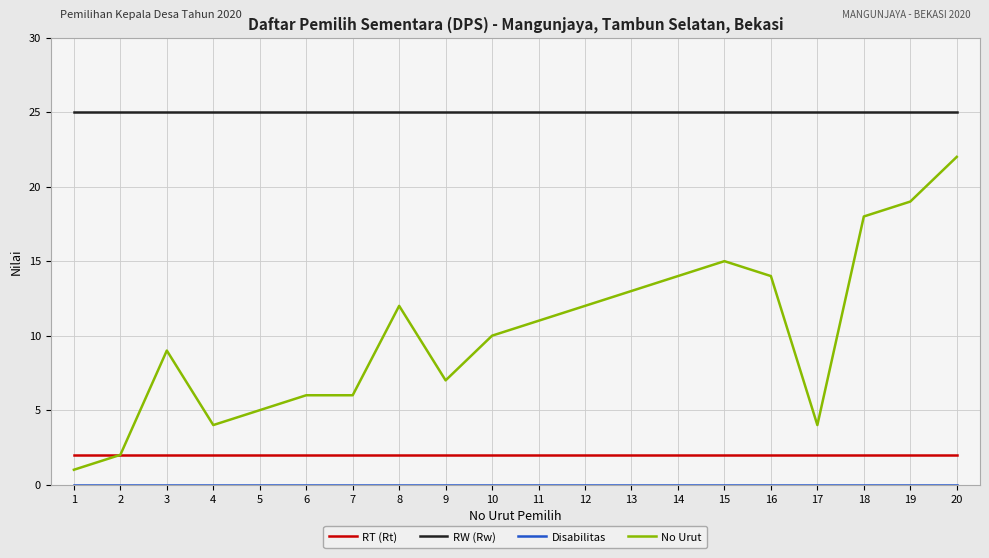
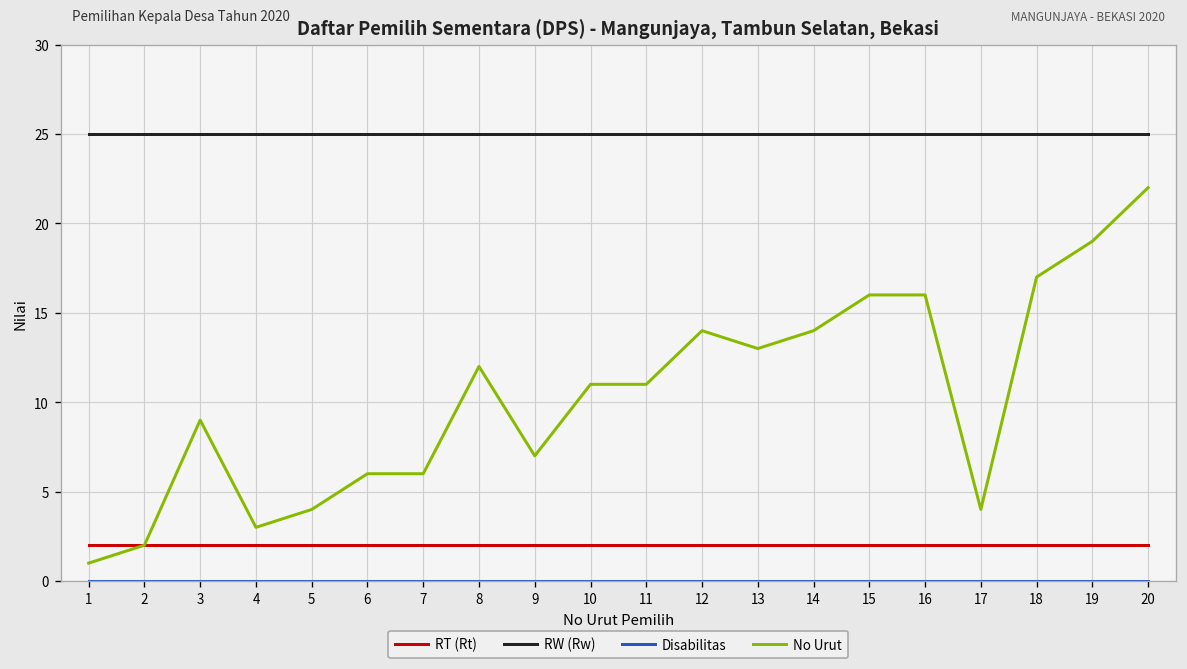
  {
    "RT (Rt)": {
      "1": 2,
      "3": 2,
      "4": 2,
      "5": 2,
      "6": 2,
      "7": 2,
      "8": 2,
      "9": 2,
      "10": 2,
      "11": 2,
      "12": 2,
      "13": 2,
      "14": 2,
      "15": 2,
      "16": 2,
      "17": 2,
      "18": 2,
      "19": 2,
      "20": 2
    },
    "RW (Rw)": {
      "1": 25,
      "2": 25,
      "3": 25,
      "4": 25,
      "5": 25,
      "6": 25,
      "7": 25,
      "8": 25,
      "9": 25,
      "10": 25,
      "11": 25,
      "12": 25,
      "13": 25,
      "14": 25,
      "15": 25,
      "16": 25,
      "17": 25,
      "18": 25,
      "19": 25,
      "20": 25
    },
    "Disabilitas": {
      "1": 0,
      "2": 0,
      "3": 0,
      "4": 0,
      "5": 0,
      "6": 0,
      "7": 0,
      "8": 0,
      "9": 0,
      "10": 0,
      "11": 0,
      "12": 0,
      "13": 0,
      "14": 0,
      "15": 0,
      "16": 0,
      "17": 0,
      "18": 0,
      "19": 0,
      "20": 0
    },
    "No Urut": {
      "1": 1,
      "3": 9,
-     "4": 4,
-     "5": 5,
+     "4": 3,
+     "5": 4,
      "6": 6,
      "7": 6,
      "8": 12,
      "9": 7,
-     "10": 10,
+     "10": 11,
      "11": 11,
-     "12": 12,
+     "12": 14,
      "13": 13,
      "14": 14,
-     "15": 15,
-     "16": 14,
+     "15": 16,
+     "16": 16,
      "17": 4,
-     "18": 18,
+     "18": 17,
      "19": 19,
      "20": 22
    }
  }
